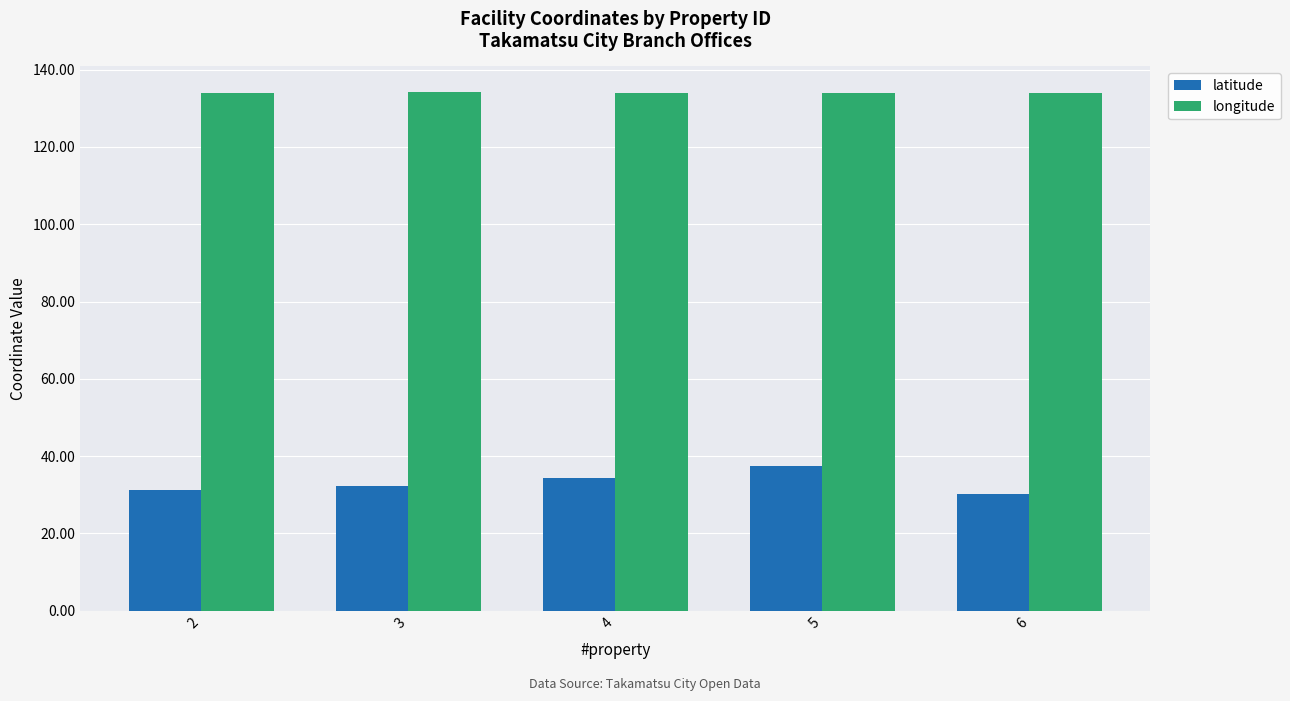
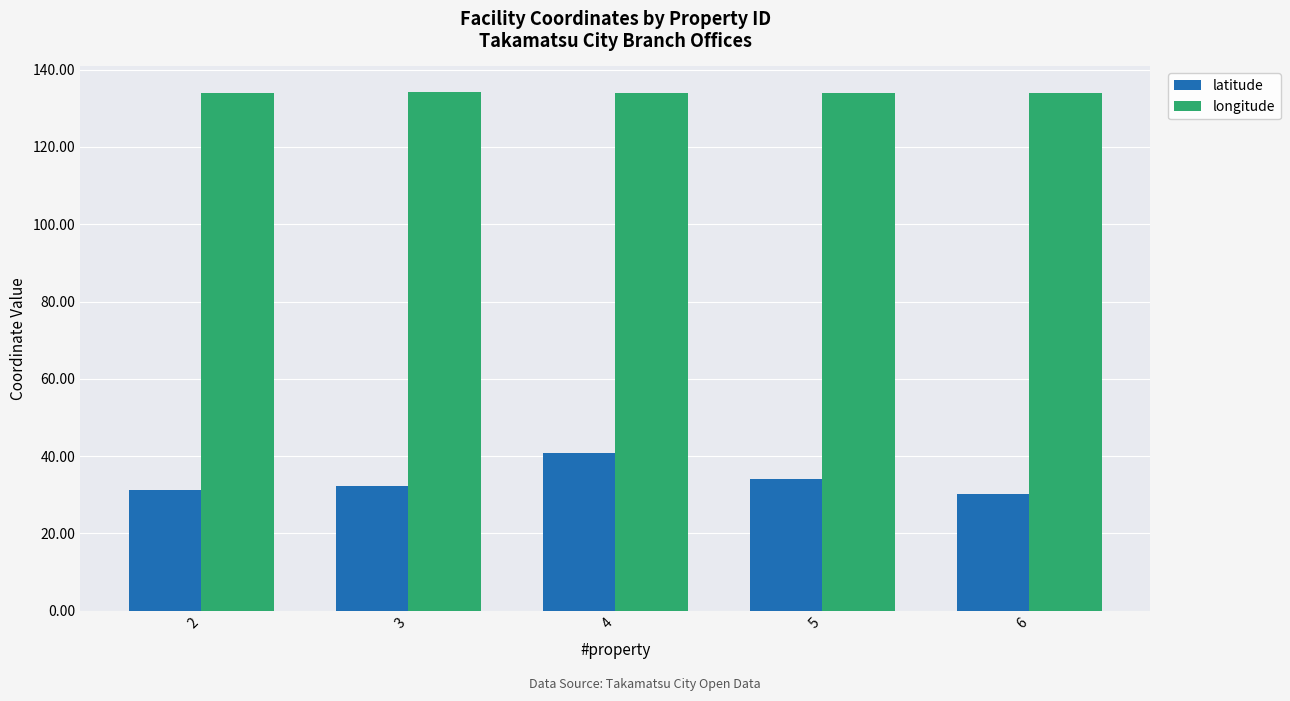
  {
    "latitude": {
      "2": 31,
      "3": 32,
-     "4": 34,
-     "5": 37,
+     "4": 41,
+     "5": 34,
      "6": 30
    },
    "longitude": {
      "2": 134,
      "3": 134,
      "4": 134,
      "5": 134,
      "6": 134
    }
  }
